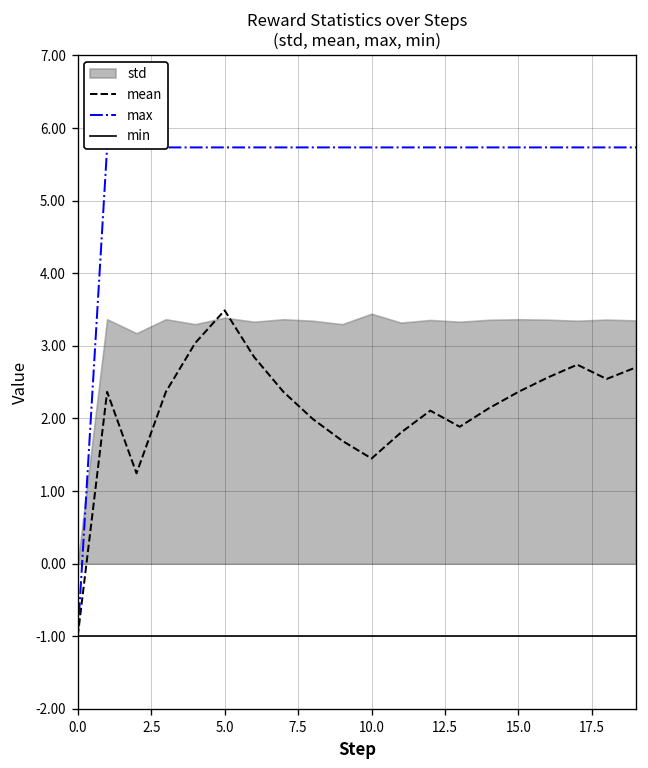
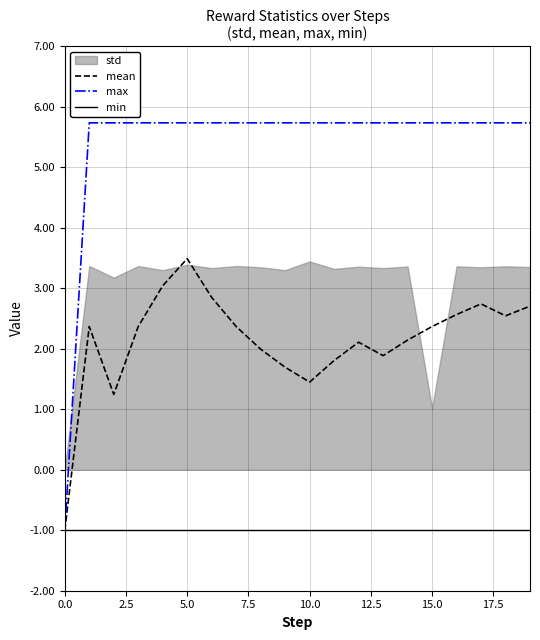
  {
    "std": {
      "0.0": 0.0,
      "5.0": 3.4,
      "10.0": 3.4,
-     "15.0": 3.4
+     "15.0": 1.0
    },
    "max": {
      "5.0": 5.7,
      "10.0": 5.7,
      "15.0": 5.7
    }
  }
